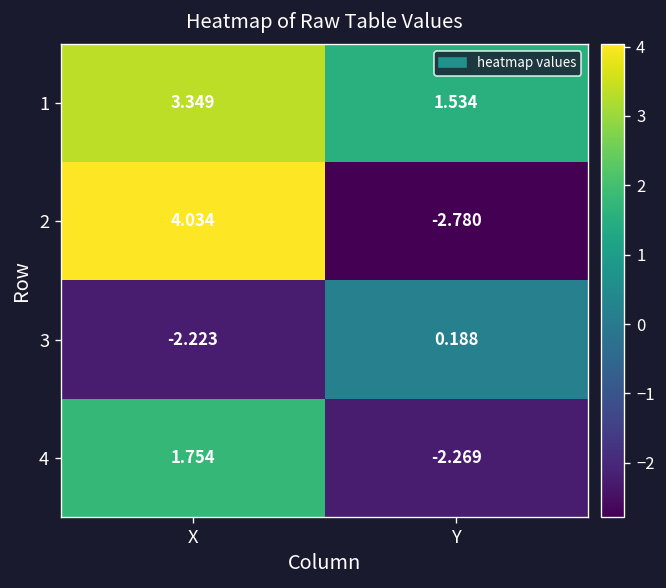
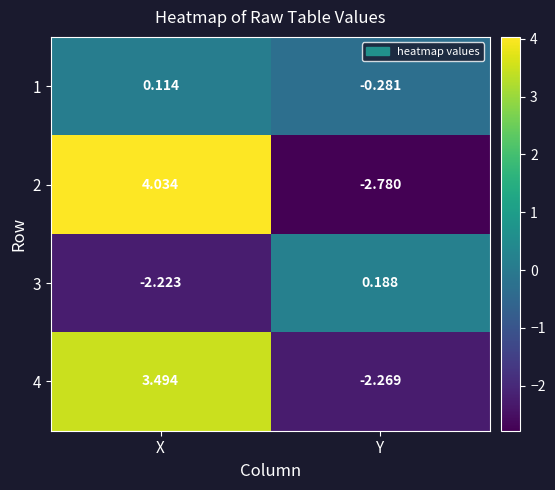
  {
    "1": {
-     "X": 3.349,
-     "Y": 1.534
+     "X": 0.114,
+     "Y": -0.281
    },
    "2": {
      "X": 4.034,
      "Y": -2.780
    },
    "3": {
      "X": -2.223,
      "Y": 0.188
    },
    "4": {
-     "X": 1.754,
+     "X": 3.494,
      "Y": -2.269
    }
  }
